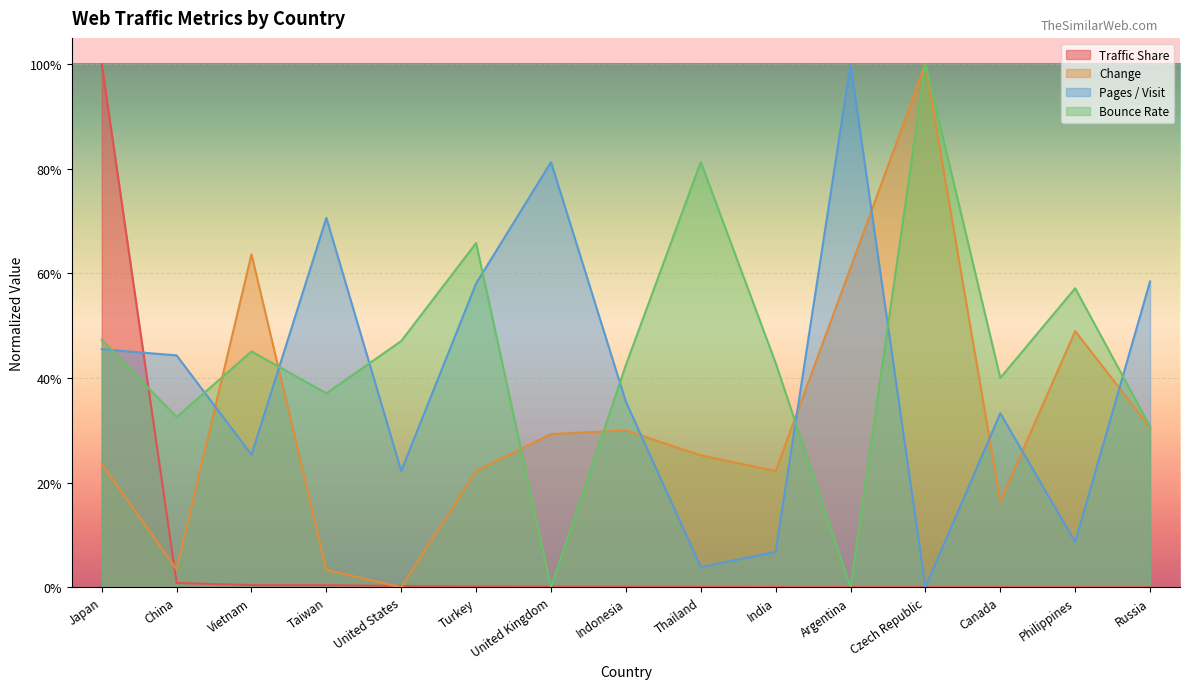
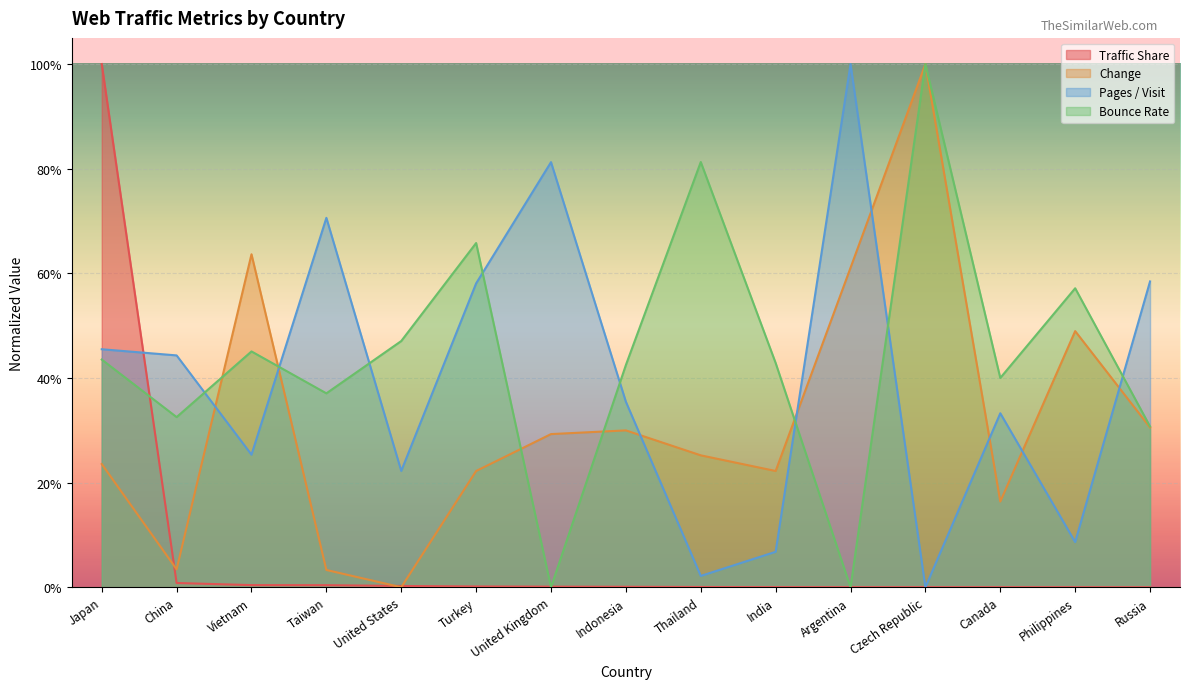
  {
    "Pages / Visit": {
      "Japan": "45%",
      "China": "44%",
      "Vietnam": "25%",
      "Taiwan": "71%",
      "United States": "22%",
      "Turkey": "58%",
      "United Kingdom": "81%",
      "Indonesia": "35%",
-     "Thailand": "4%",
+     "Thailand": "2%",
      "India": "7%",
      "Argentina": "100%",
      "Canada": "33%",
      "Philippines": "9%",
      "Russia": "58%"
    },
    "Bounce Rate": {
-     "Japan": "47%",
+     "Japan": "44%",
      "China": "33%",
      "Vietnam": "45%",
      "Taiwan": "37%",
      "United States": "47%",
      "Turkey": "66%",
      "Indonesia": "42%",
      "Thailand": "81%",
      "India": "43%",
      "Canada": "40%",
      "Philippines": "57%"
    }
  }
